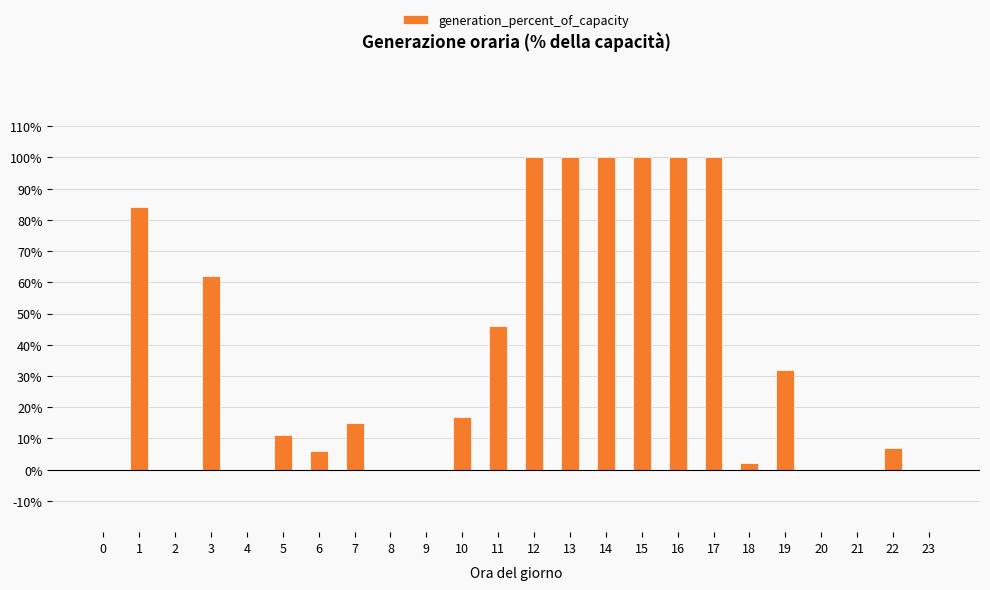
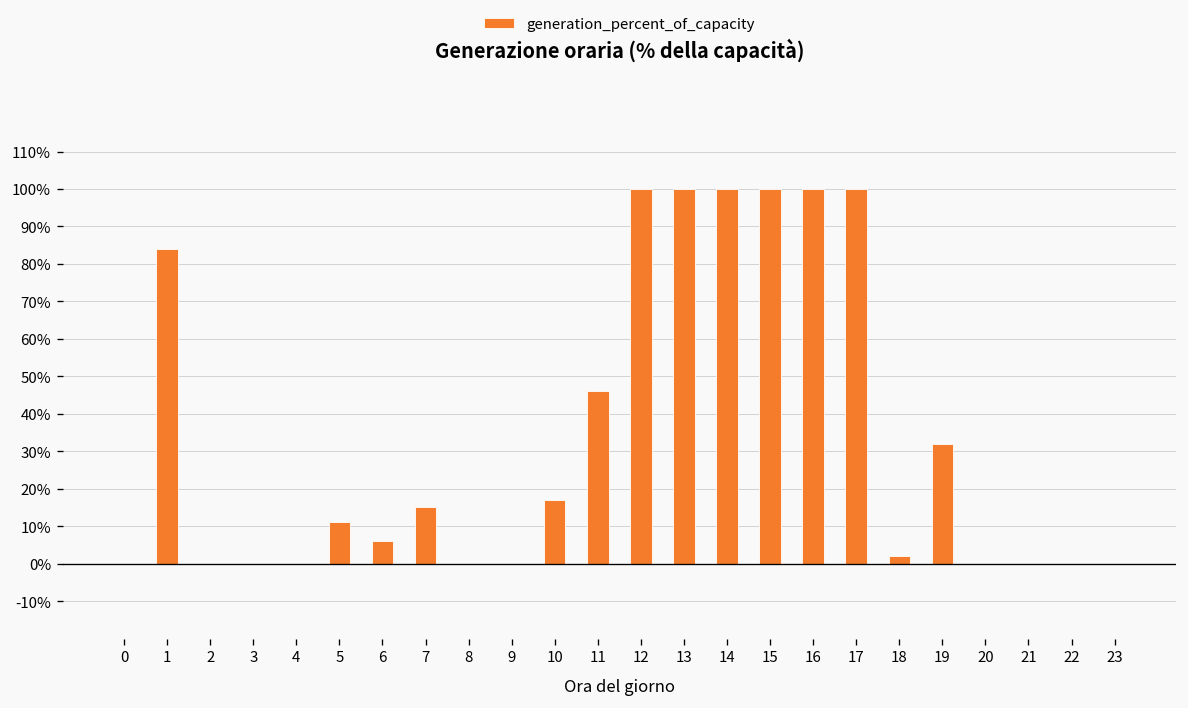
  {
    "0": "0%",
    "1": "84%",
    "2": "0%",
-   "3": "62%",
+   "3": "0%",
    "4": "0%",
    "5": "11%",
    "6": "6%",
    "7": "15%",
    "8": "0%",
    "9": "0%",
    "10": "17%",
    "11": "46%",
    "12": "100%",
    "13": "100%",
    "14": "100%",
    "15": "100%",
    "16": "100%",
    "17": "100%",
    "18": "2%",
    "19": "32%",
    "20": "0%",
    "21": "0%",
-   "22": "7%",
+   "22": "0%",
    "23": "0%"
  }
